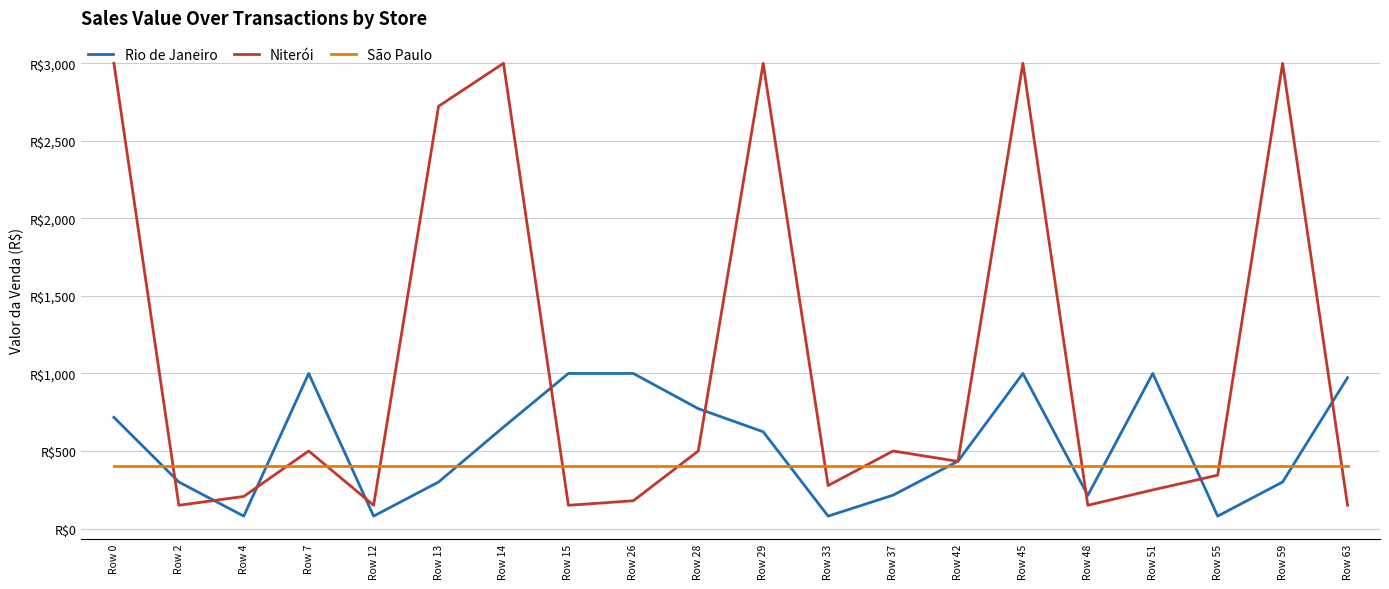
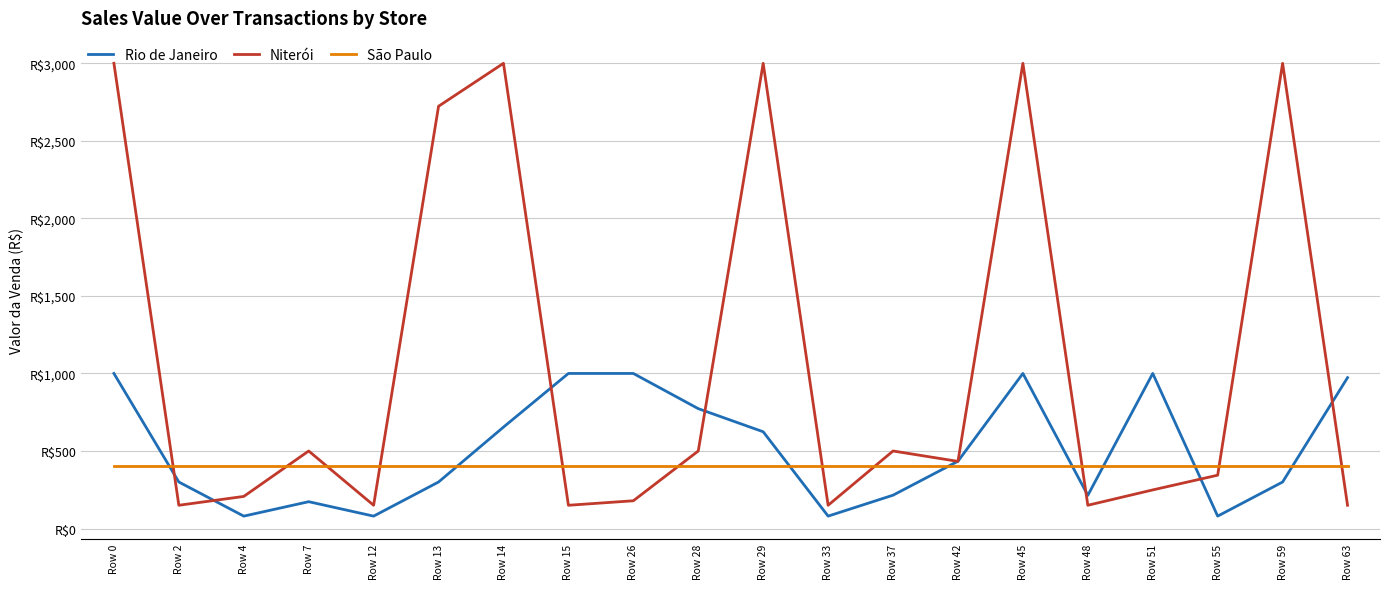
  {
    "Rio de Janeiro": {
-     "Row 0": "R$720",
+     "Row 0": "R$1,000",
      "Row 2": "R$300",
      "Row 4": "R$80",
-     "Row 7": "R$1,000",
+     "Row 7": "R$170",
      "Row 12": "R$80",
      "Row 13": "R$300",
      "Row 14": "R$650",
      "Row 15": "R$1,000",
      "Row 26": "R$1,000",
      "Row 28": "R$770",
      "Row 29": "R$620",
      "Row 33": "R$80",
      "Row 37": "R$220",
      "Row 45": "R$1,000",
      "Row 48": "R$210",
      "Row 51": "R$1,000",
      "Row 55": "R$80",
      "Row 59": "R$300",
      "Row 63": "R$970"
    },
    "Niterói": {
      "Row 0": "R$3,000",
      "Row 2": "R$150",
      "Row 4": "R$210",
      "Row 7": "R$500",
      "Row 12": "R$150",
      "Row 13": "R$2,720",
      "Row 14": "R$3,000",
      "Row 15": "R$150",
      "Row 26": "R$180",
      "Row 28": "R$500",
      "Row 29": "R$3,000",
-     "Row 33": "R$280",
+     "Row 33": "R$150",
      "Row 37": "R$500",
      "Row 45": "R$3,000",
      "Row 48": "R$150",
      "Row 51": "R$250",
      "Row 55": "R$340",
      "Row 59": "R$3,000",
      "Row 63": "R$150"
    },
    "São Paulo": {
      "Row 0": "R$400",
      "Row 2": "R$400",
      "Row 4": "R$400",
      "Row 7": "R$400",
      "Row 12": "R$400",
      "Row 13": "R$400",
      "Row 14": "R$400",
      "Row 15": "R$400",
      "Row 26": "R$400",
      "Row 28": "R$400",
      "Row 29": "R$400",
      "Row 33": "R$400",
      "Row 37": "R$400",
      "Row 42": "R$400",
      "Row 45": "R$400",
      "Row 48": "R$400",
      "Row 51": "R$400",
      "Row 55": "R$400",
      "Row 59": "R$400",
      "Row 63": "R$400"
    }
  }
